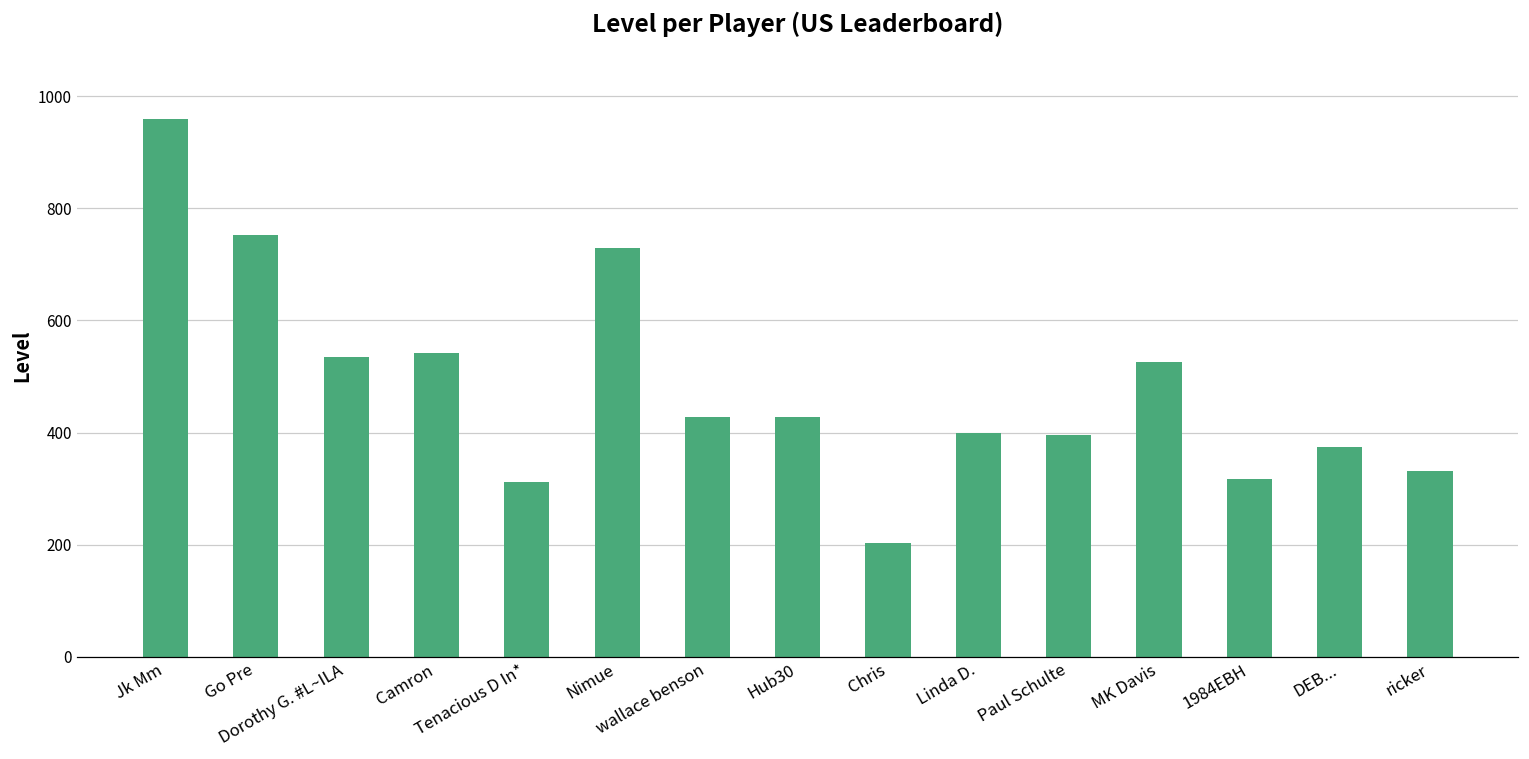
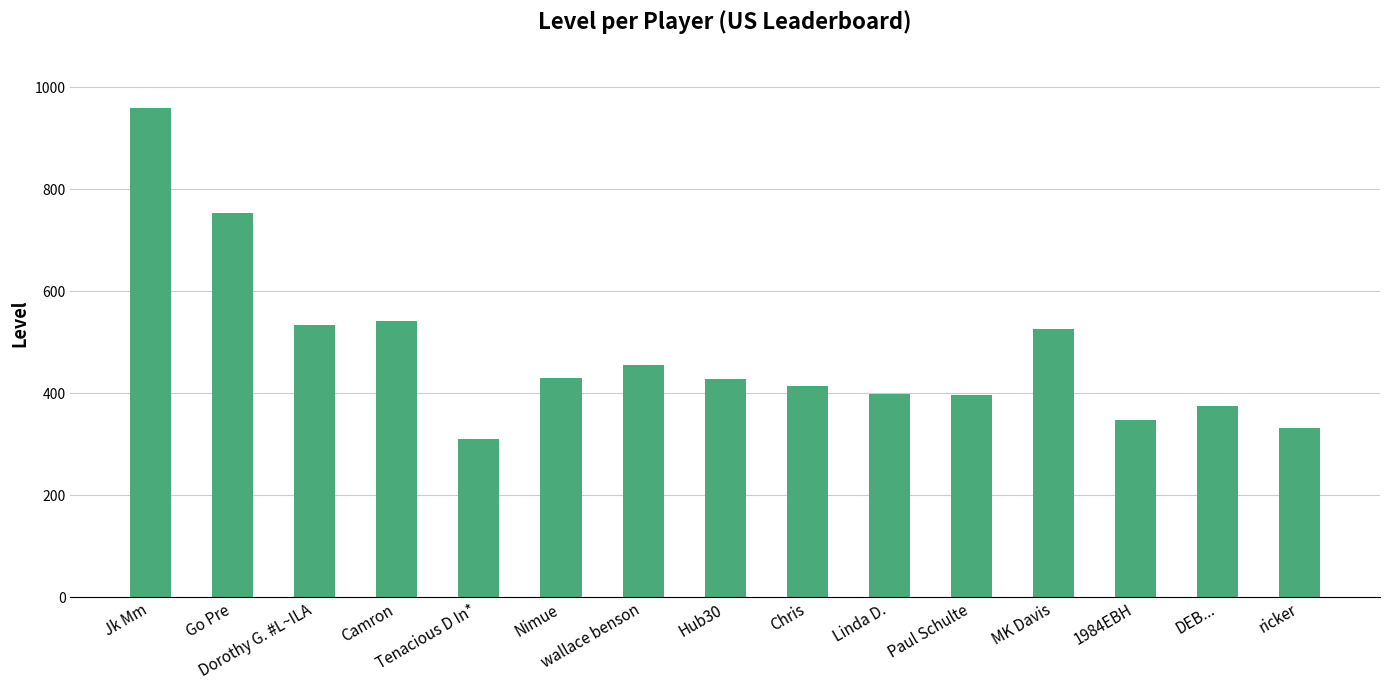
  {
    "Jk Mm": 960,
    "Go Pre": 750,
    "Dorothy G. #L~ILA": 530,
    "Camron": 540,
    "Tenacious D In*": 310,
-   "Nimue": 730,
-   "wallace benson": 430,
+   "Nimue": 430,
+   "wallace benson": 460,
    "Hub30": 430,
-   "Chris": 200,
+   "Chris": 420,
    "Linda D.": 400,
    "Paul Schulte": 400,
    "MK Davis": 530,
-   "1984EBH": 320,
+   "1984EBH": 350,
    "DEB...": 370,
    "ricker": 330
  }
